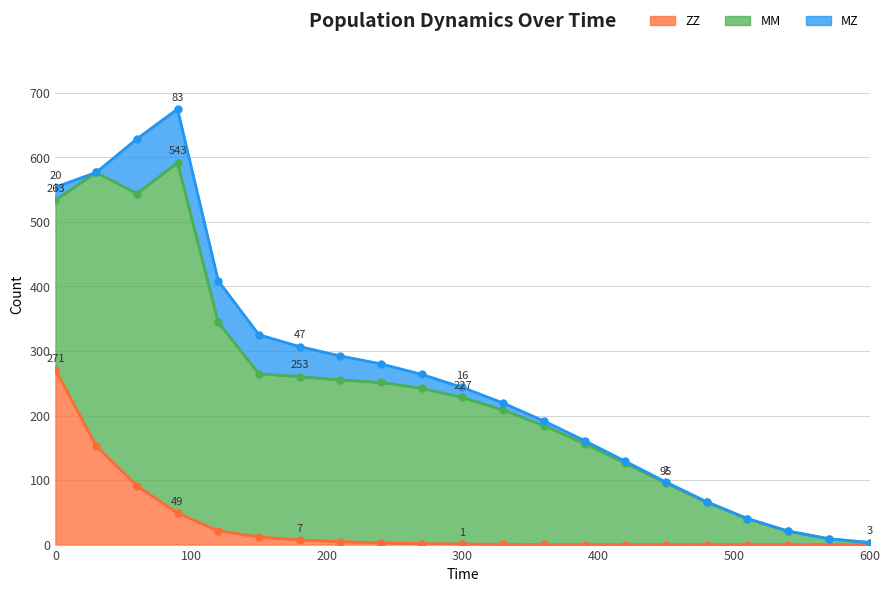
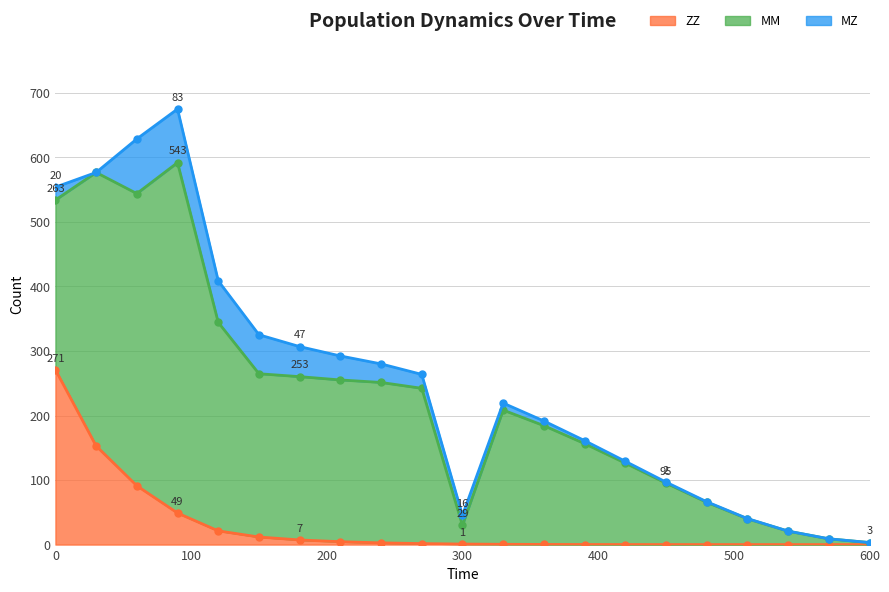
  {
    "ZZ": {
      "0": 271,
      "300": 1
    },
    "MM": {
-     "300": 227
+     "300": 29
    },
    "MZ": {
      "0": 20,
      "300": 16
    }
  }
